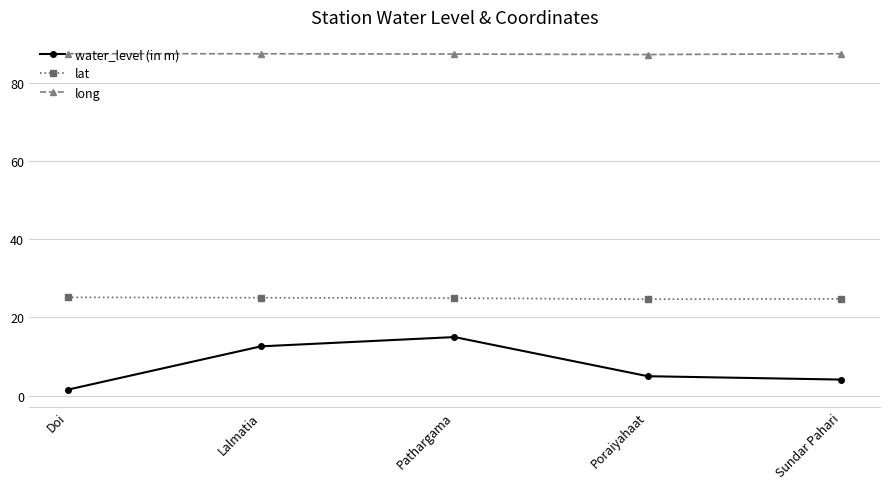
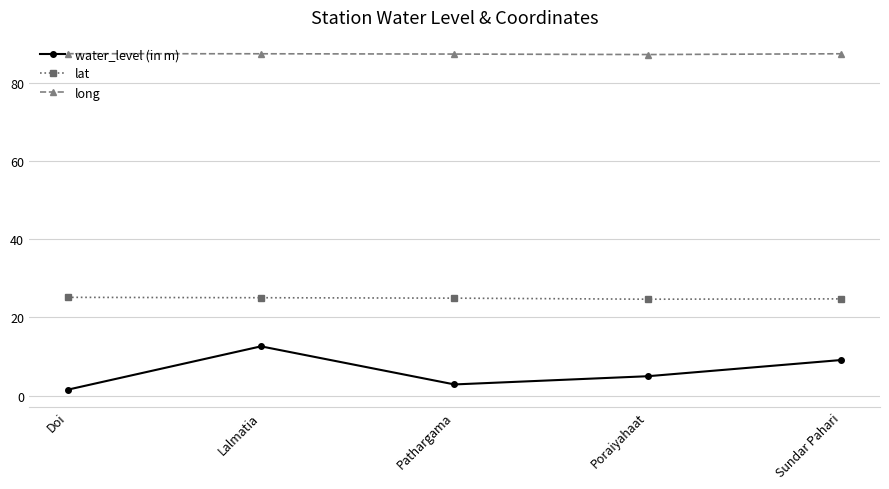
  {
    "water_level (in m)": {
      "Doi": 2,
      "Lalmatia": 13,
-     "Pathargama": 15,
+     "Pathargama": 3,
      "Poraiyahaat": 5,
-     "Sundar Pahari": 4
+     "Sundar Pahari": 9
    }
  }
